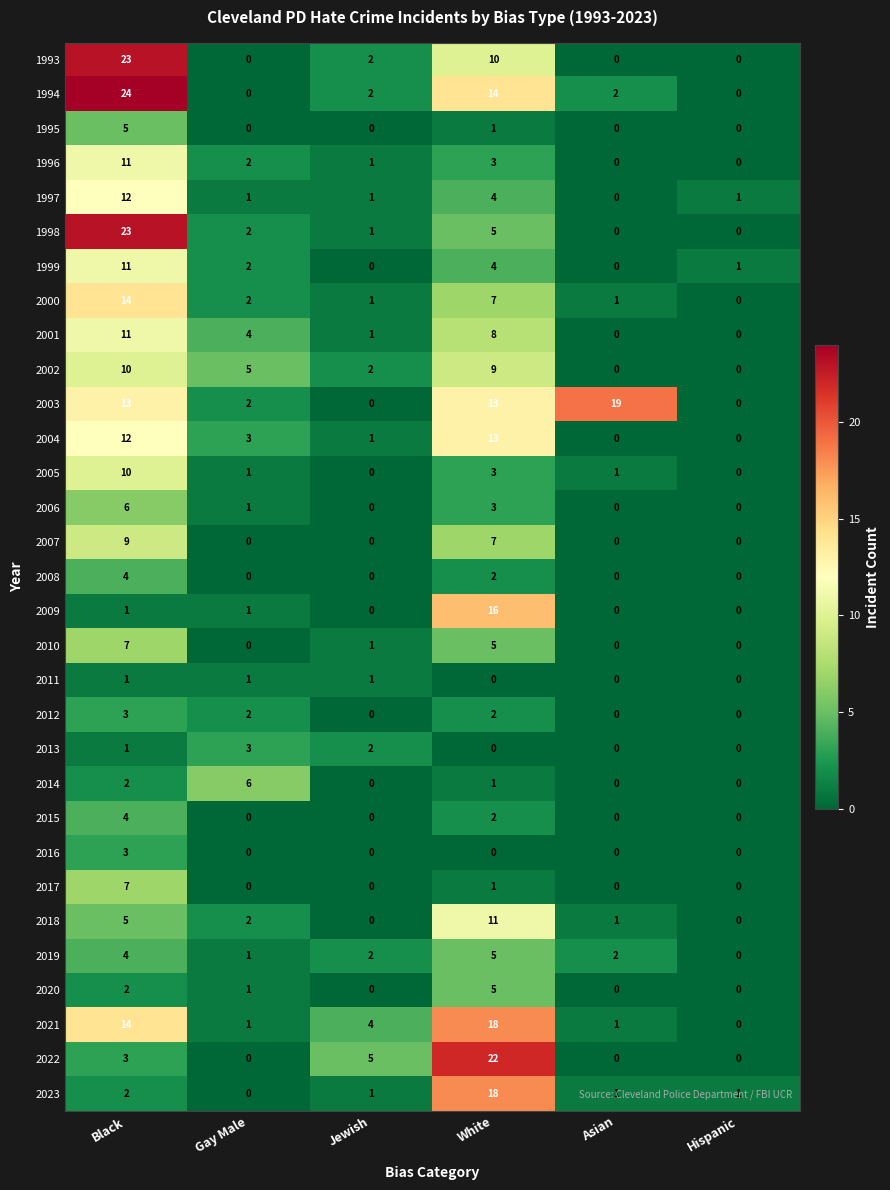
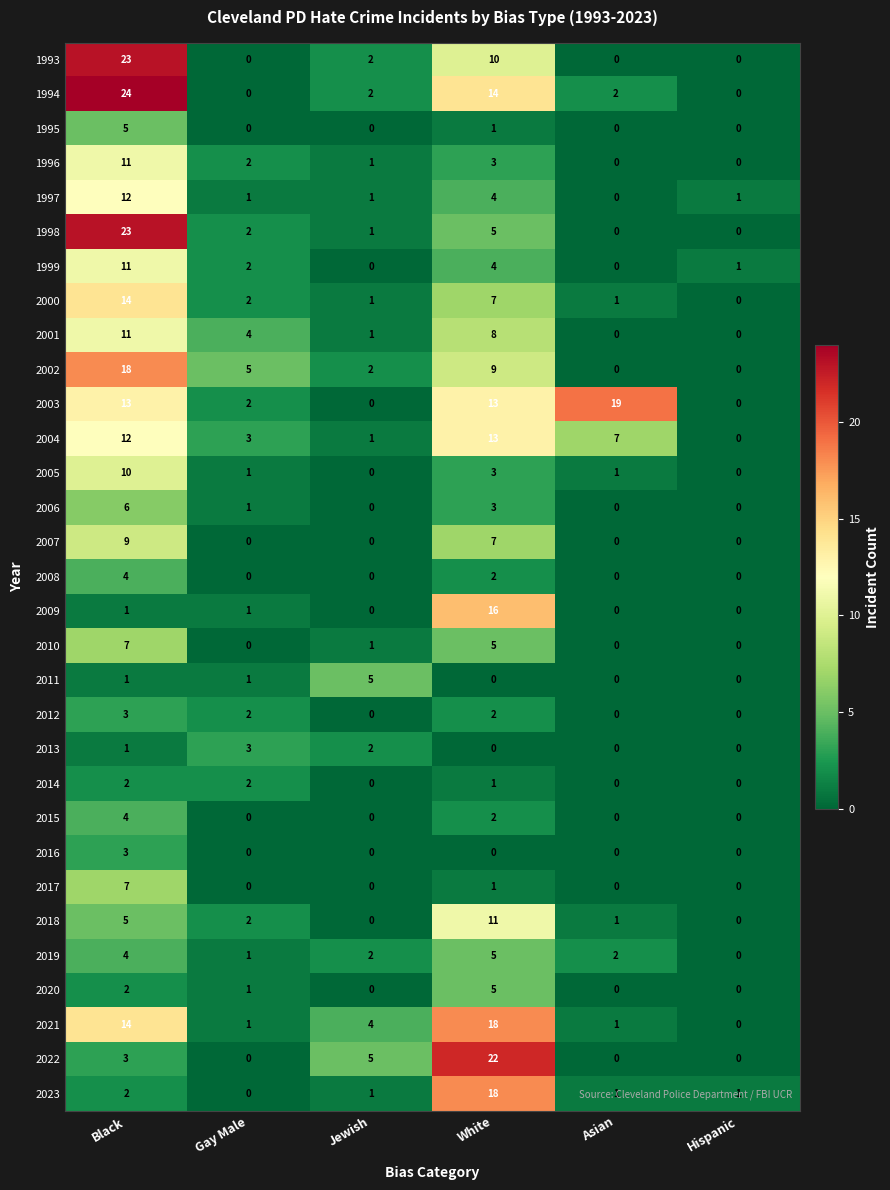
  {
    "1993": {
      "Black": 23,
      "Gay Male": 0,
      "Jewish": 2,
      "White": 10,
      "Asian": 0,
      "Hispanic": 0
    },
    "1994": {
      "Black": 24,
      "Gay Male": 0,
      "Jewish": 2,
      "White": 14,
      "Asian": 2,
      "Hispanic": 0
    },
    "1995": {
      "Black": 5,
      "Gay Male": 0,
      "Jewish": 0,
      "White": 1,
      "Asian": 0,
      "Hispanic": 0
    },
    "1996": {
      "Black": 11,
      "Gay Male": 2,
      "Jewish": 1,
      "White": 3,
      "Asian": 0,
      "Hispanic": 0
    },
    "1997": {
      "Black": 12,
      "Gay Male": 1,
      "Jewish": 1,
      "White": 4,
      "Asian": 0,
      "Hispanic": 1
    },
    "1998": {
      "Black": 23,
      "Gay Male": 2,
      "Jewish": 1,
      "White": 5,
      "Asian": 0,
      "Hispanic": 0
    },
    "1999": {
      "Black": 11,
      "Gay Male": 2,
      "Jewish": 0,
      "White": 4,
      "Asian": 0,
      "Hispanic": 1
    },
    "2000": {
      "Black": 14,
      "Gay Male": 2,
      "Jewish": 1,
      "White": 7,
      "Asian": 1,
      "Hispanic": 0
    },
    "2001": {
      "Black": 11,
      "Gay Male": 4,
      "Jewish": 1,
      "White": 8,
      "Asian": 0,
      "Hispanic": 0
    },
    "2002": {
-     "Black": 10,
+     "Black": 18,
      "Gay Male": 5,
      "Jewish": 2,
      "White": 9,
      "Asian": 0,
      "Hispanic": 0
    },
    "2003": {
      "Black": 13,
      "Gay Male": 2,
      "Jewish": 0,
      "White": 13,
      "Asian": 19,
      "Hispanic": 0
    },
    "2004": {
      "Black": 12,
      "Gay Male": 3,
      "Jewish": 1,
      "White": 13,
-     "Asian": 0,
+     "Asian": 7,
      "Hispanic": 0
    },
    "2005": {
      "Black": 10,
      "Gay Male": 1,
      "Jewish": 0,
      "White": 3,
      "Asian": 1,
      "Hispanic": 0
    },
    "2006": {
      "Black": 6,
      "Gay Male": 1,
      "Jewish": 0,
      "White": 3,
      "Asian": 0,
      "Hispanic": 0
    },
    "2007": {
      "Black": 9,
      "Gay Male": 0,
      "Jewish": 0,
      "White": 7,
      "Asian": 0,
      "Hispanic": 0
    },
    "2008": {
      "Black": 4,
      "Gay Male": 0,
      "Jewish": 0,
      "White": 2,
      "Asian": 0,
      "Hispanic": 0
    },
    "2009": {
      "Black": 1,
      "Gay Male": 1,
      "Jewish": 0,
      "White": 16,
      "Asian": 0,
      "Hispanic": 0
    },
    "2010": {
      "Black": 7,
      "Gay Male": 0,
      "Jewish": 1,
      "White": 5,
      "Asian": 0,
      "Hispanic": 0
    },
    "2011": {
      "Black": 1,
      "Gay Male": 1,
-     "Jewish": 1,
+     "Jewish": 5,
      "White": 0,
      "Asian": 0,
      "Hispanic": 0
    },
    "2012": {
      "Black": 3,
      "Gay Male": 2,
      "Jewish": 0,
      "White": 2,
      "Asian": 0,
      "Hispanic": 0
    },
    "2013": {
      "Black": 1,
      "Gay Male": 3,
      "Jewish": 2,
      "White": 0,
      "Asian": 0,
      "Hispanic": 0
    },
    "2014": {
      "Black": 2,
-     "Gay Male": 6,
+     "Gay Male": 2,
      "Jewish": 0,
      "White": 1,
      "Asian": 0,
      "Hispanic": 0
    },
    "2015": {
      "Black": 4,
      "Gay Male": 0,
      "Jewish": 0,
      "White": 2,
      "Asian": 0,
      "Hispanic": 0
    },
    "2016": {
      "Black": 3,
      "Gay Male": 0,
      "Jewish": 0,
      "White": 0,
      "Asian": 0,
      "Hispanic": 0
    },
    "2017": {
      "Black": 7,
      "Gay Male": 0,
      "Jewish": 0,
      "White": 1,
      "Asian": 0,
      "Hispanic": 0
    },
    "2018": {
      "Black": 5,
      "Gay Male": 2,
      "Jewish": 0,
      "White": 11,
      "Asian": 1,
      "Hispanic": 0
    },
    "2019": {
      "Black": 4,
      "Gay Male": 1,
      "Jewish": 2,
      "White": 5,
      "Asian": 2,
      "Hispanic": 0
    },
    "2020": {
      "Black": 2,
      "Gay Male": 1,
      "Jewish": 0,
      "White": 5,
      "Asian": 0,
      "Hispanic": 0
    },
    "2021": {
      "Black": 14,
      "Gay Male": 1,
      "Jewish": 4,
      "White": 18,
      "Asian": 1,
      "Hispanic": 0
    },
    "2022": {
      "Black": 3,
      "Gay Male": 0,
      "Jewish": 5,
      "White": 22,
      "Asian": 0,
      "Hispanic": 0
    },
    "2023": {
      "Black": 2,
      "Gay Male": 0,
      "Jewish": 1,
      "White": 18
    }
  }
